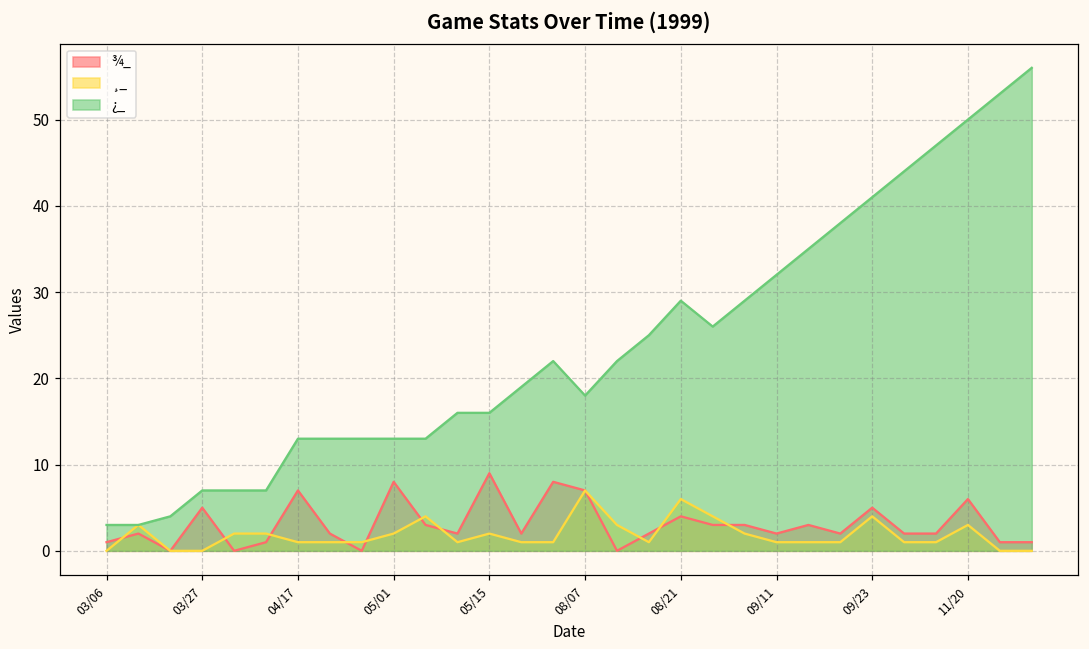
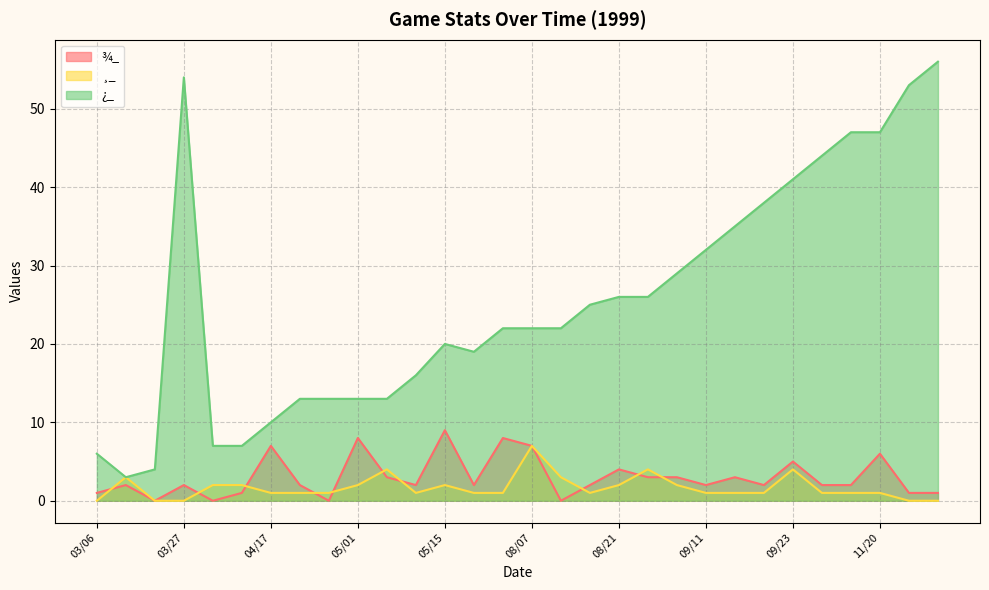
  {
    "¾_": {
      "03/06": 1,
-     "03/27": 5,
+     "03/27": 2,
      "04/17": 7,
      "05/01": 8,
      "05/15": 9,
      "08/21": 4,
      "09/11": 2,
      "09/23": 5,
      "11/20": 6
    },
    "¸_": {
      "03/06": 0,
      "03/27": 0,
      "04/17": 1,
      "05/01": 2,
      "05/15": 2,
-     "08/21": 6,
+     "08/21": 2,
      "09/11": 1,
      "09/23": 4,
-     "11/20": 3
+     "11/20": 1
    },
    "¿_": {
-     "03/06": 3,
-     "03/27": 7,
-     "04/17": 13,
+     "03/06": 6,
+     "03/27": 54,
+     "04/17": 10,
      "05/01": 13,
-     "05/15": 16,
-     "08/07": 18,
-     "08/21": 29,
+     "05/15": 20,
+     "08/07": 22,
+     "08/21": 26,
      "09/11": 32,
      "09/23": 41,
-     "11/20": 50
+     "11/20": 47
    }
  }
